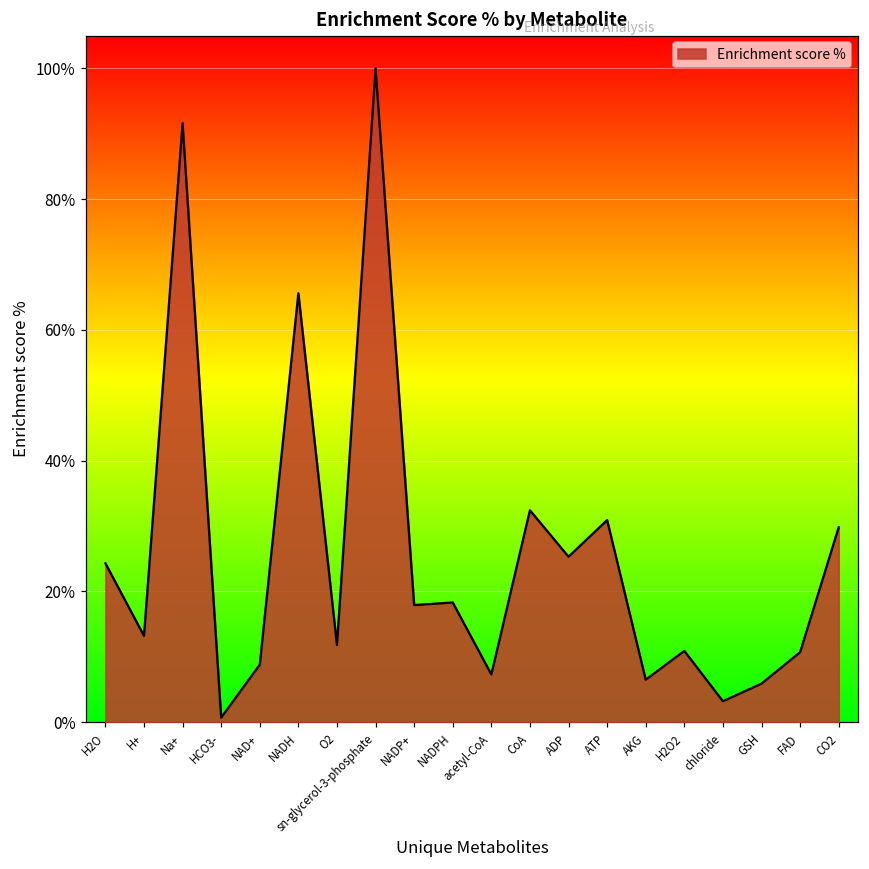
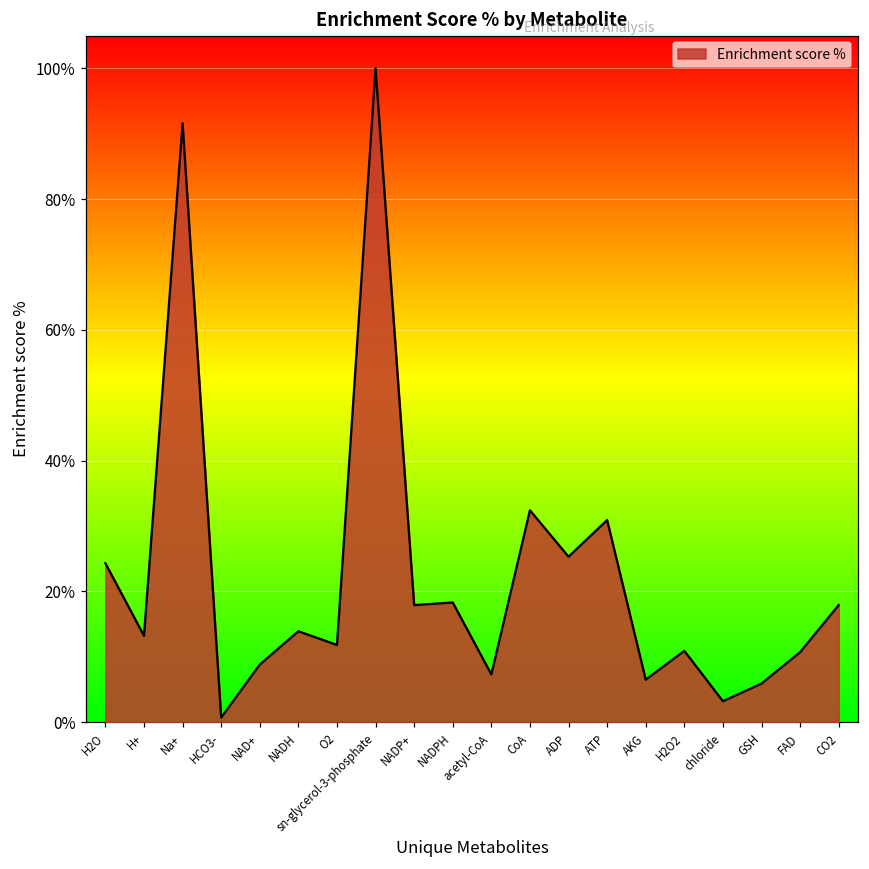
  {
    "H2O": "24%",
    "H+": "13%",
    "Na+": "92%",
    "HCO3-": "1%",
    "NAD+": "9%",
-   "NADH": "66%",
+   "NADH": "14%",
    "O2": "12%",
    "sn-glycerol-3-phosphate": "100%",
    "NADP+": "18%",
    "NADPH": "18%",
    "acetyl-CoA": "7%",
    "CoA": "32%",
    "ADP": "25%",
    "ATP": "31%",
    "AKG": "7%",
    "H2O2": "11%",
    "chloride": "3%",
    "GSH": "6%",
    "FAD": "11%",
-   "CO2": "30%"
+   "CO2": "18%"
  }
